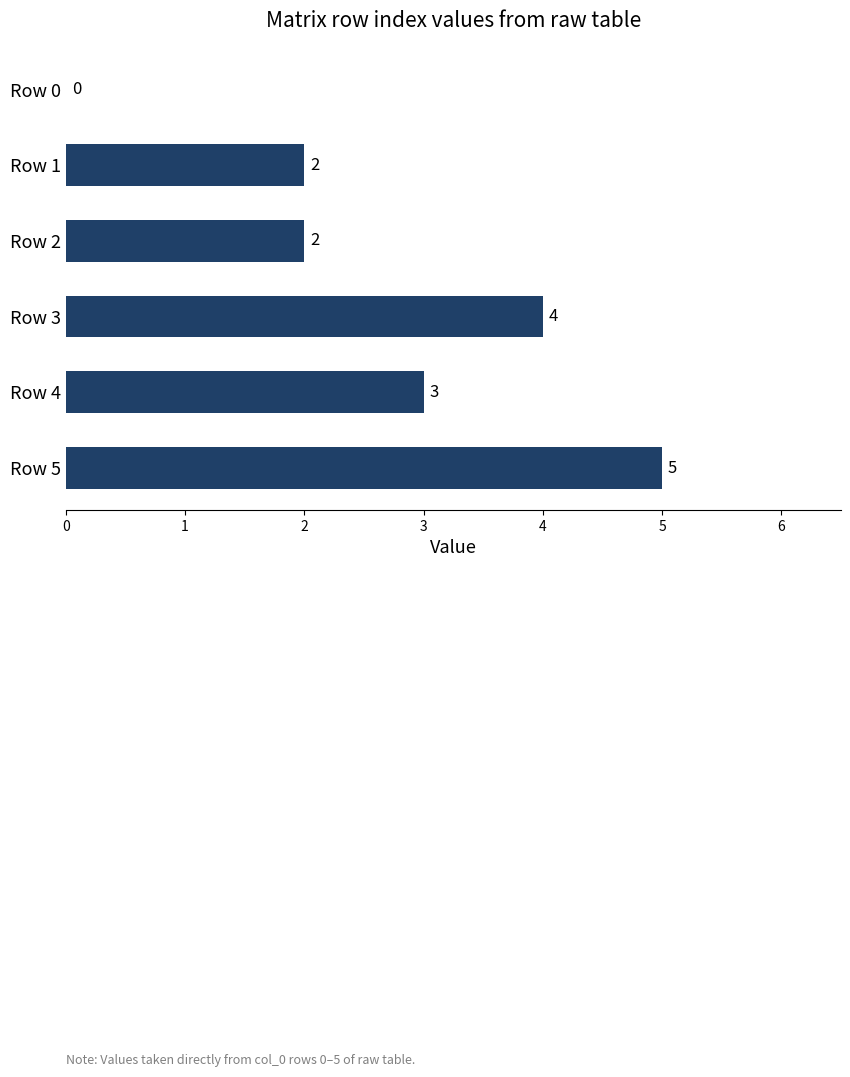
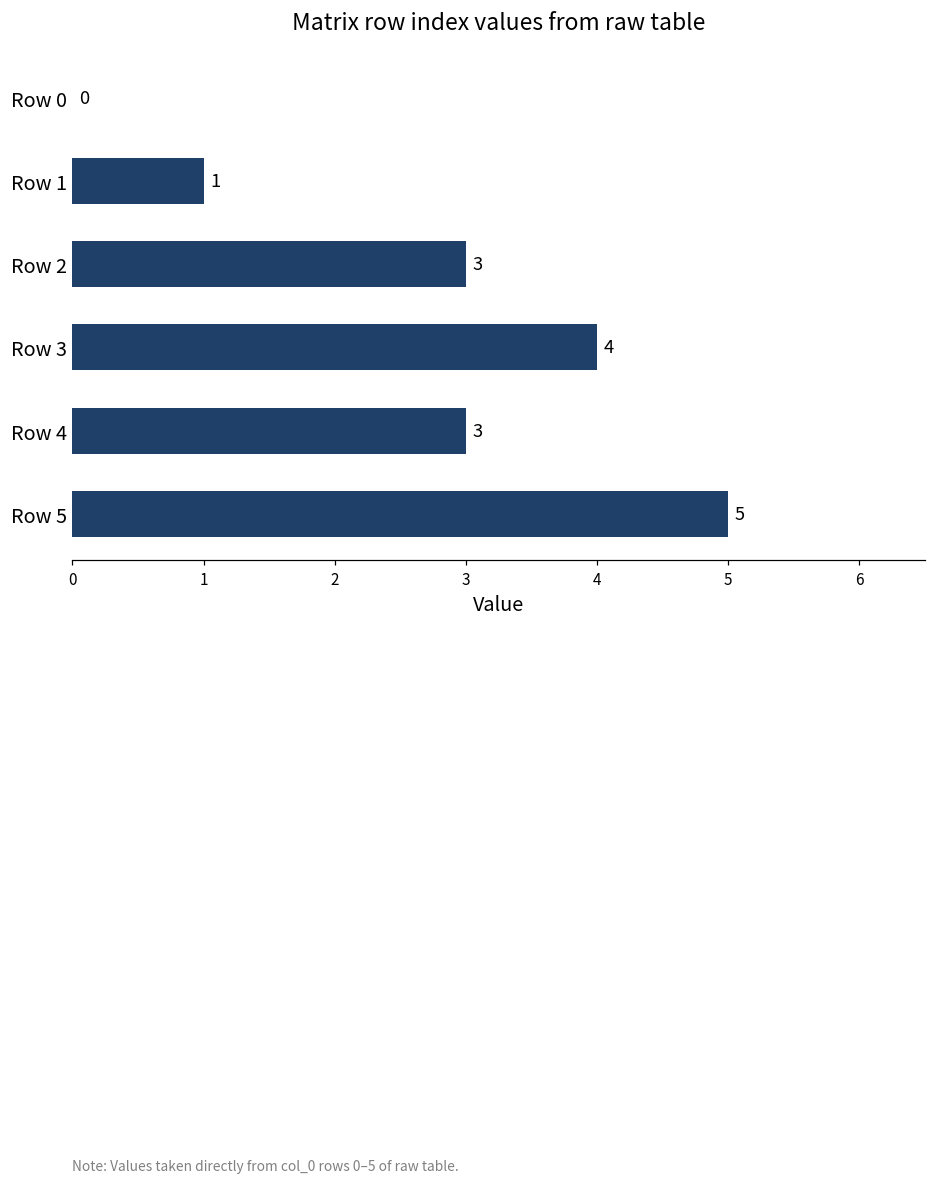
  {
    "Row 0": 0,
-   "Row 1": 2,
-   "Row 2": 2,
+   "Row 1": 1,
+   "Row 2": 3,
    "Row 3": 4,
    "Row 4": 3,
    "Row 5": 5
  }
